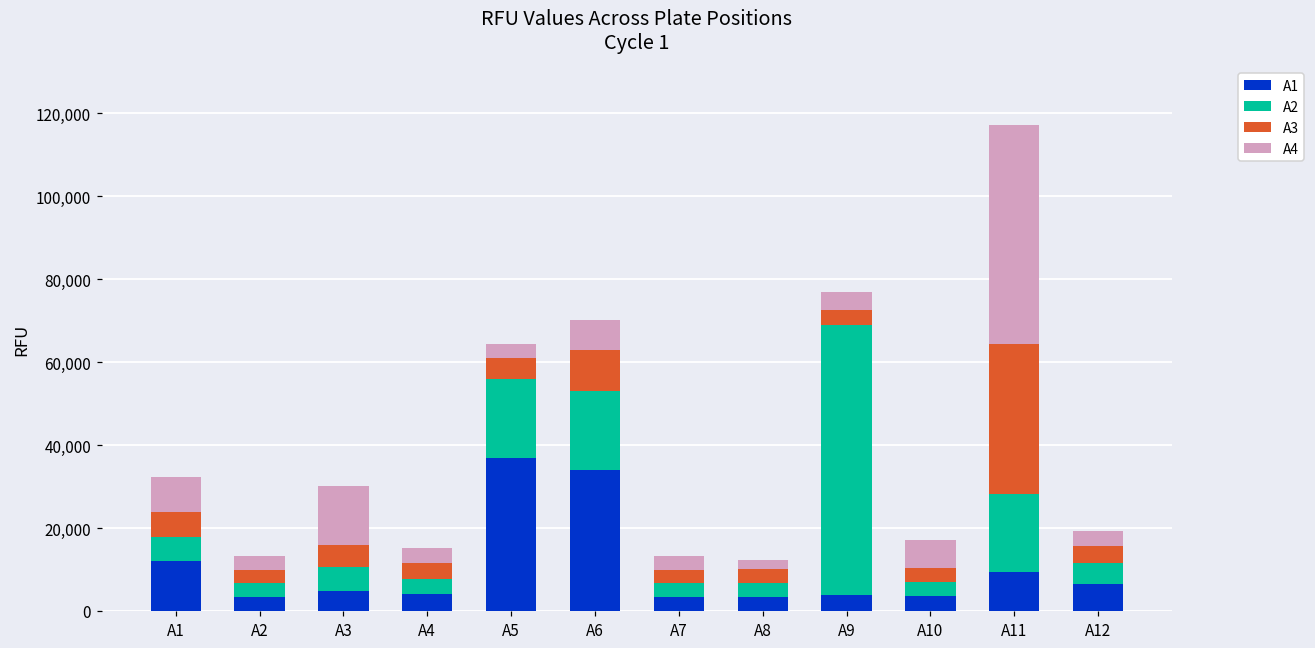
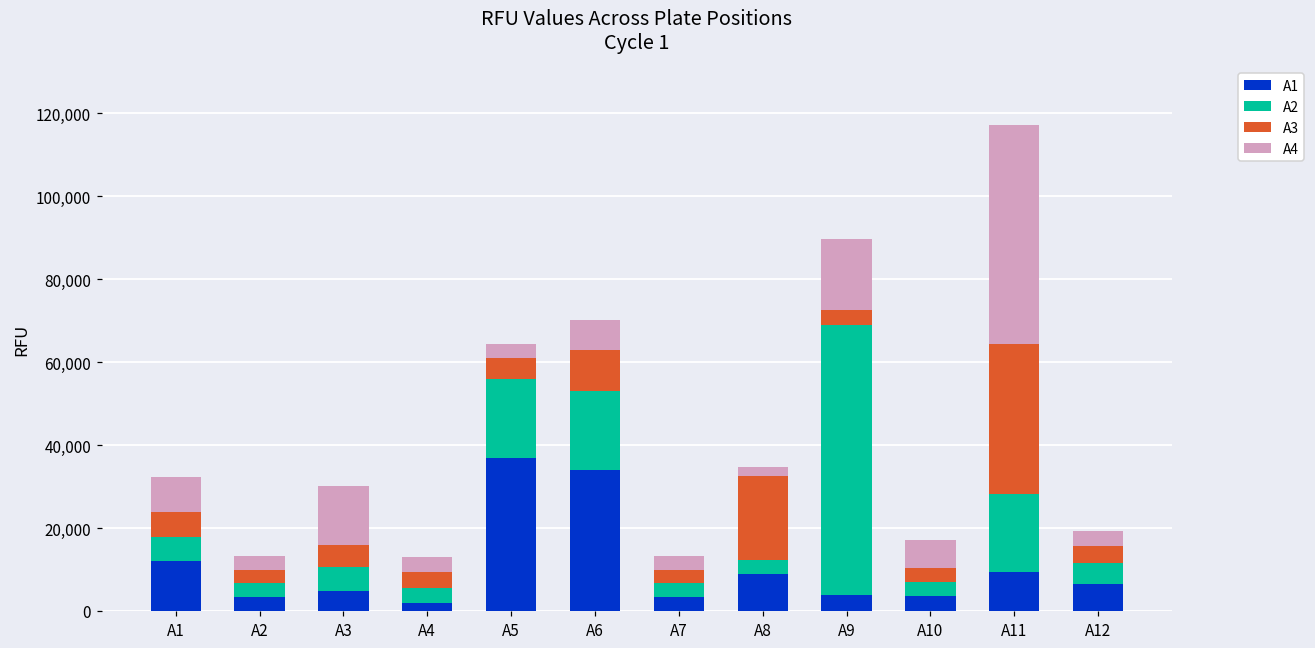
  {
    "A1": {
      "A1": "12,000",
      "A2": "3,000",
      "A3": "5,000",
-     "A4": "4,000",
+     "A4": "2,000",
      "A5": "37,000",
      "A6": "34,000",
      "A7": "3,000",
-     "A8": "3,000",
+     "A8": "9,000",
      "A9": "4,000",
      "A10": "4,000",
      "A11": "9,000",
      "A12": "7,000"
    },
    "A2": {
      "A1": "6,000",
      "A2": "3,000",
      "A3": "6,000",
      "A4": "4,000",
      "A5": "19,000",
      "A6": "19,000",
      "A7": "3,000",
      "A8": "3,000",
      "A9": "65,000",
      "A10": "3,000",
      "A11": "19,000",
      "A12": "5,000"
    },
    "A3": {
      "A1": "6,000",
      "A2": "3,000",
      "A3": "5,000",
      "A4": "4,000",
      "A5": "5,000",
      "A6": "10,000",
      "A7": "3,000",
-     "A8": "4,000",
+     "A8": "20,000",
      "A9": "4,000",
      "A10": "3,000",
      "A11": "36,000",
      "A12": "4,000"
    },
    "A4": {
      "A1": "8,000",
      "A2": "3,000",
      "A3": "14,000",
      "A4": "4,000",
      "A5": "3,000",
      "A6": "7,000",
      "A7": "3,000",
      "A8": "2,000",
-     "A9": "4,000",
+     "A9": "17,000",
      "A10": "7,000",
      "A11": "53,000",
      "A12": "4,000"
    }
  }
